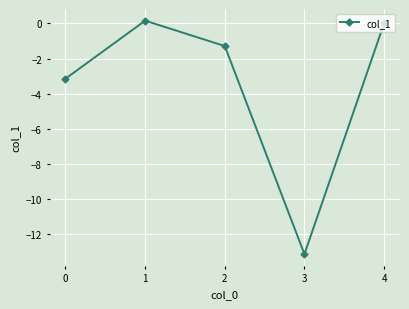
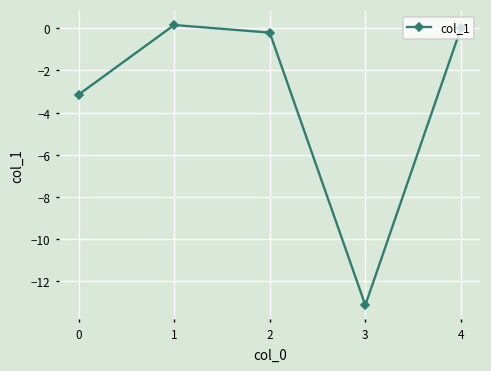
  {
    "0": -3.1,
    "1": 0.2,
-   "2": -1.3,
+   "2": -0.2,
    "3": -13.1
  }
